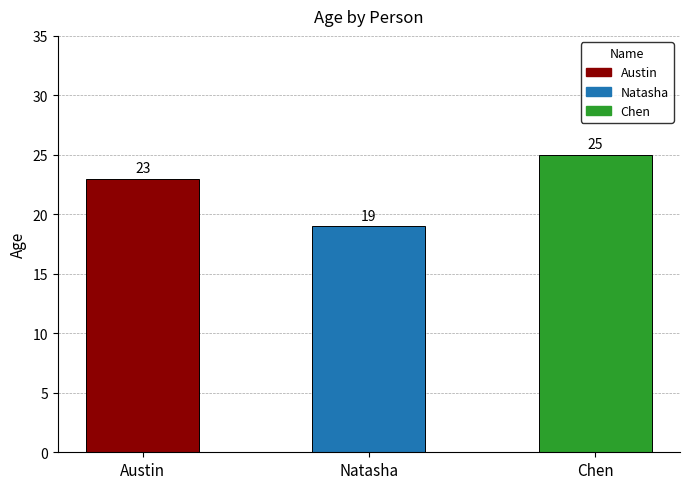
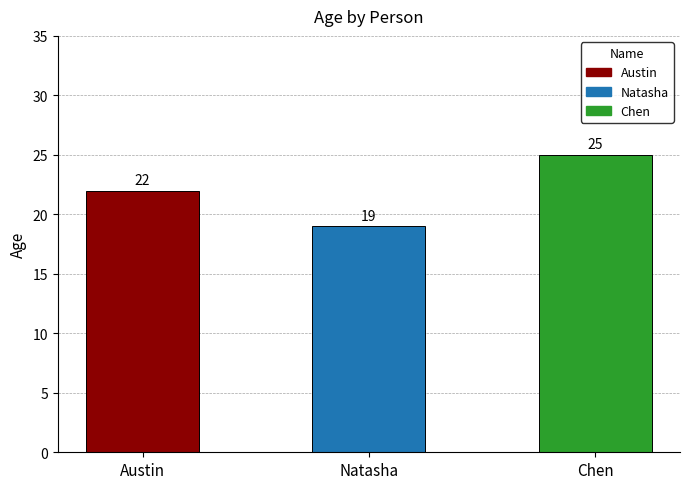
  {
-   "Austin": 23,
+   "Austin": 22,
    "Natasha": 19,
    "Chen": 25
  }
